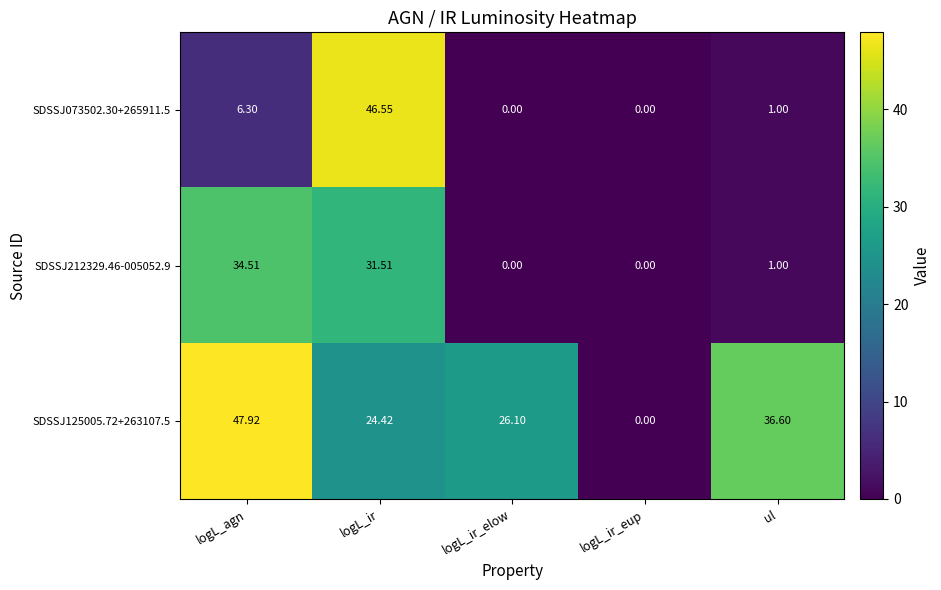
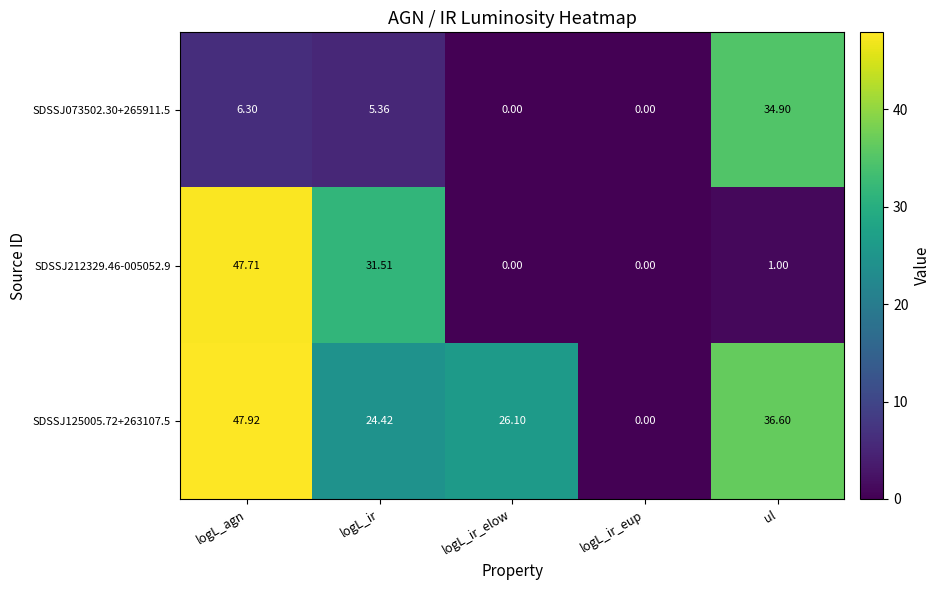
  {
    "SDSSJ073502.30+265911.5": {
      "logL_agn": 6.30,
-     "logL_ir": 46.55,
+     "logL_ir": 5.36,
      "logL_ir_elow": 0.00,
      "logL_ir_eup": 0.00,
-     "ul": 1.00
+     "ul": 34.90
    },
    "SDSSJ212329.46-005052.9": {
-     "logL_agn": 34.51,
+     "logL_agn": 47.71,
      "logL_ir": 31.51,
      "logL_ir_elow": 0.00,
      "logL_ir_eup": 0.00,
      "ul": 1.00
    },
    "SDSSJ125005.72+263107.5": {
      "logL_agn": 47.92,
      "logL_ir": 24.42,
      "logL_ir_elow": 26.10,
      "logL_ir_eup": 0.00,
      "ul": 36.60
    }
  }
